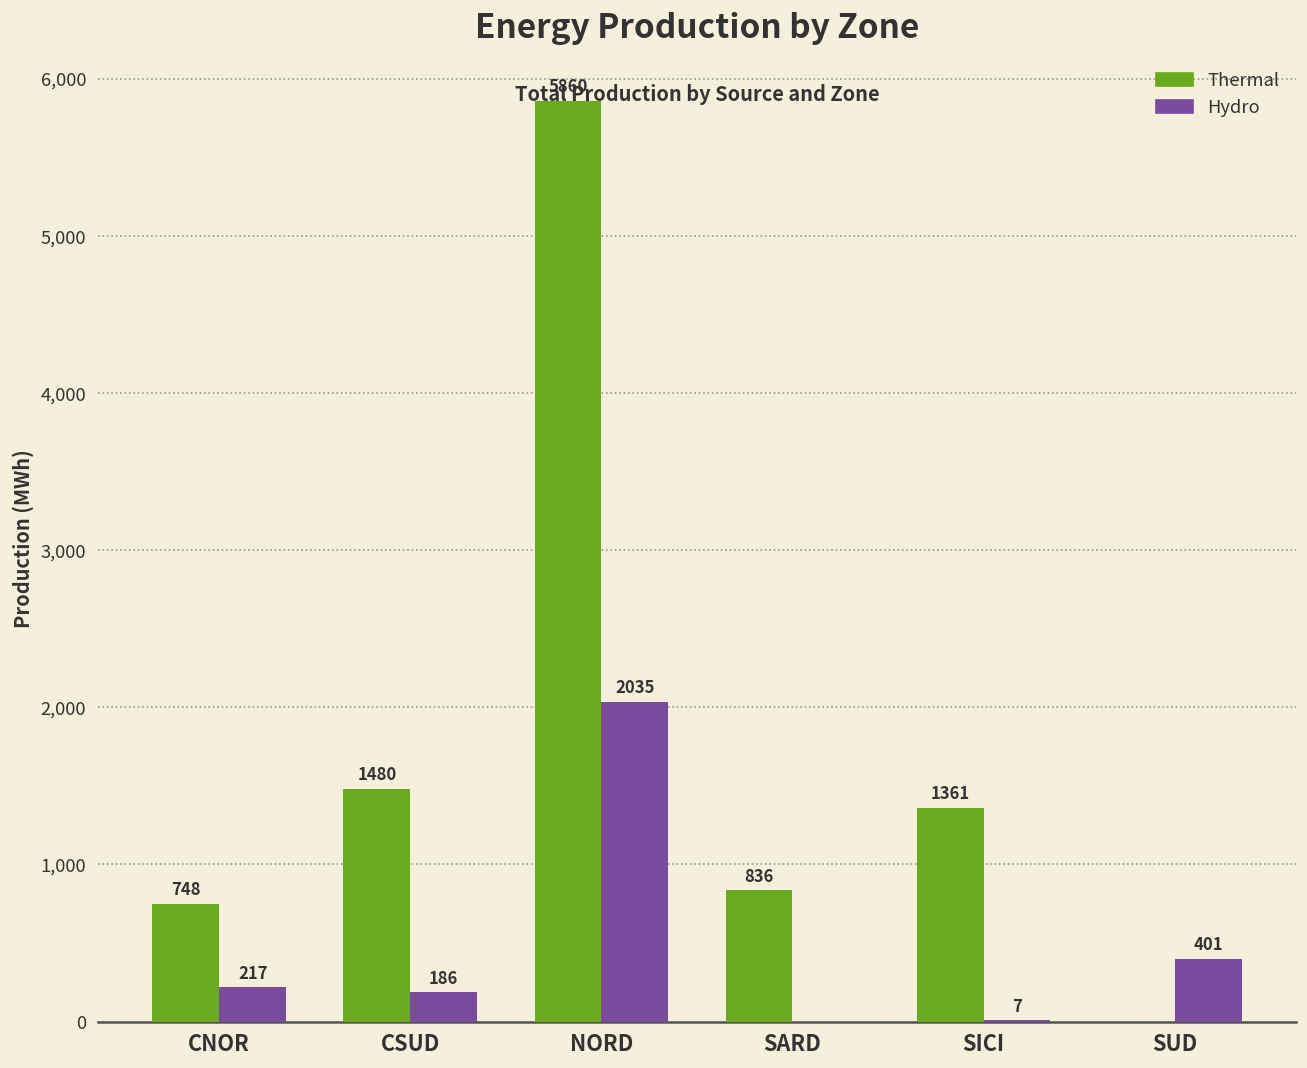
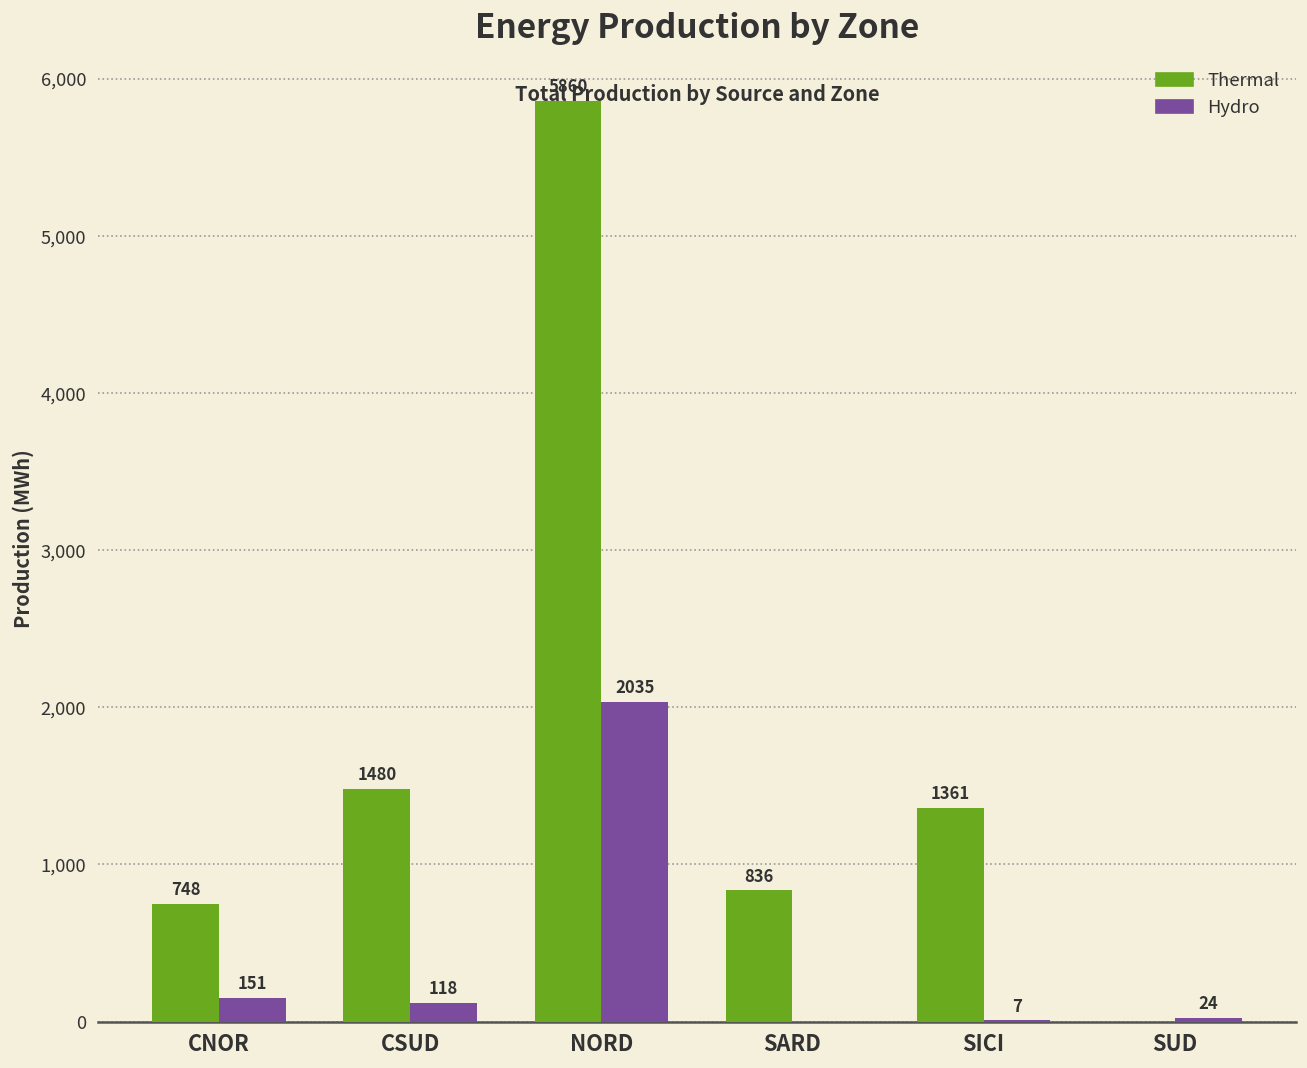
  {
    "Thermal": {
      "CNOR": 748,
      "CSUD": 1480,
      "SARD": 836,
      "SICI": 1361
    },
    "Hydro": {
-     "CNOR": 217,
-     "CSUD": 186,
+     "CNOR": 151,
+     "CSUD": 118,
      "NORD": 2035,
      "SICI": 7,
-     "SUD": 401
+     "SUD": 24
    }
  }
